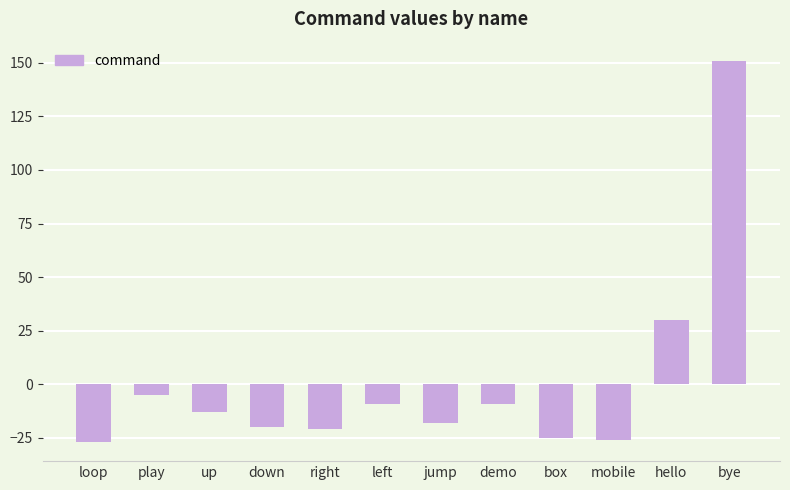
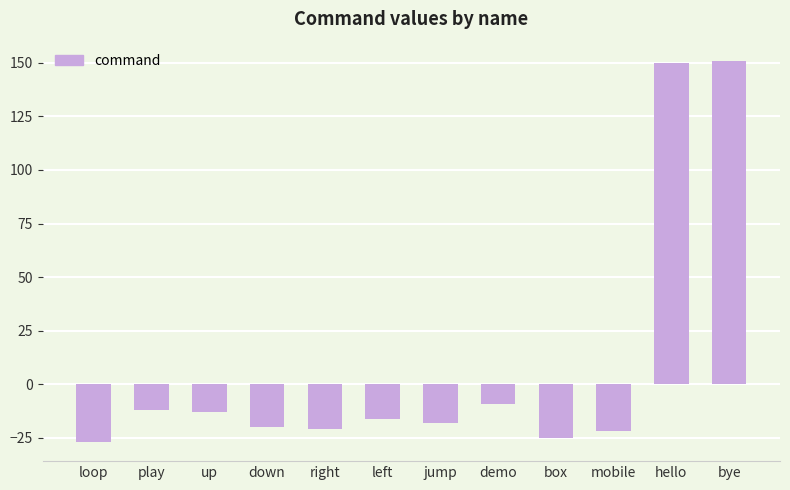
  {
    "loop": -27,
-   "play": -5,
+   "play": -12,
    "up": -13,
    "down": -20,
    "right": -21,
-   "left": -9,
+   "left": -16,
    "jump": -18,
    "demo": -9,
    "box": -25,
-   "mobile": -26,
-   "hello": 30,
+   "mobile": -22,
+   "hello": 150,
    "bye": 151
  }
